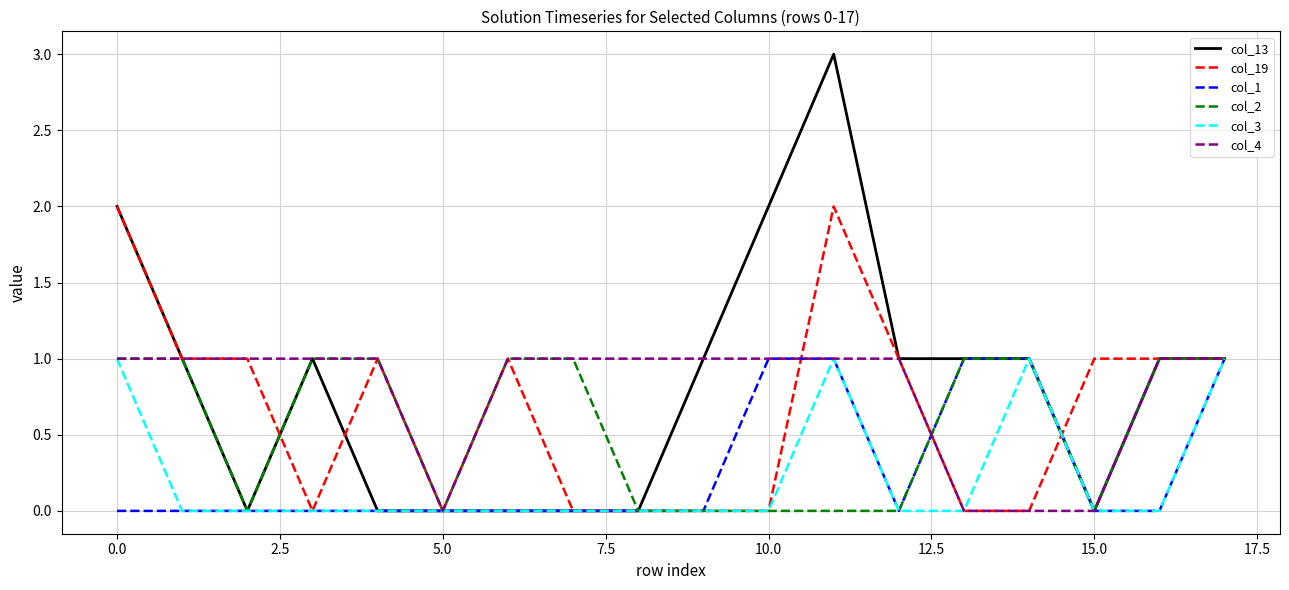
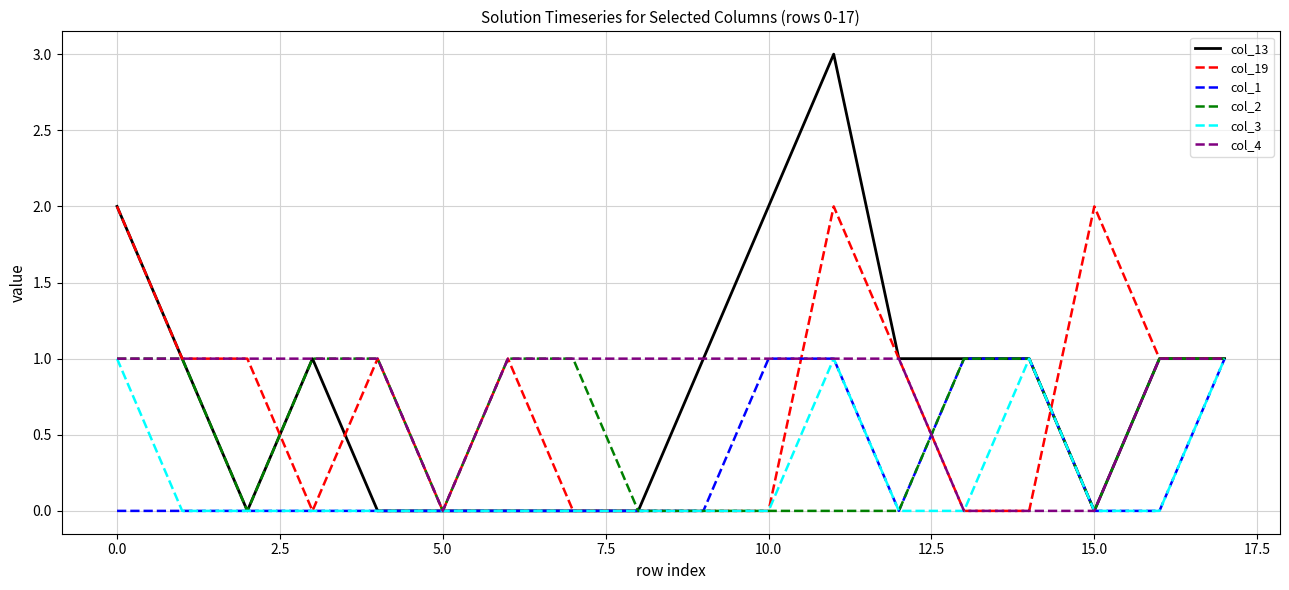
  {
    "col_13": {
      "10.0": 2
    },
    "col_19": {
-     "15.0": 1
+     "15.0": 2
    },
    "col_1": {
      "0.0": 0
    }
  }
